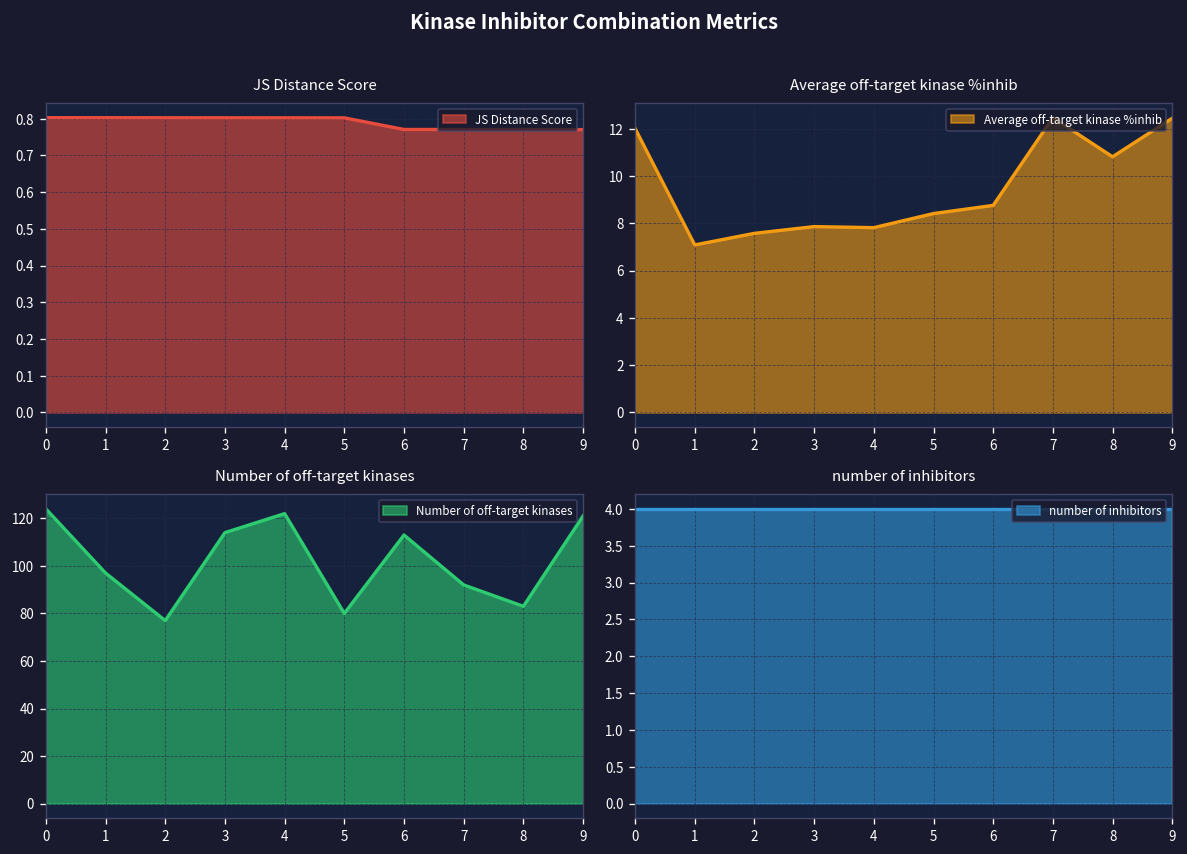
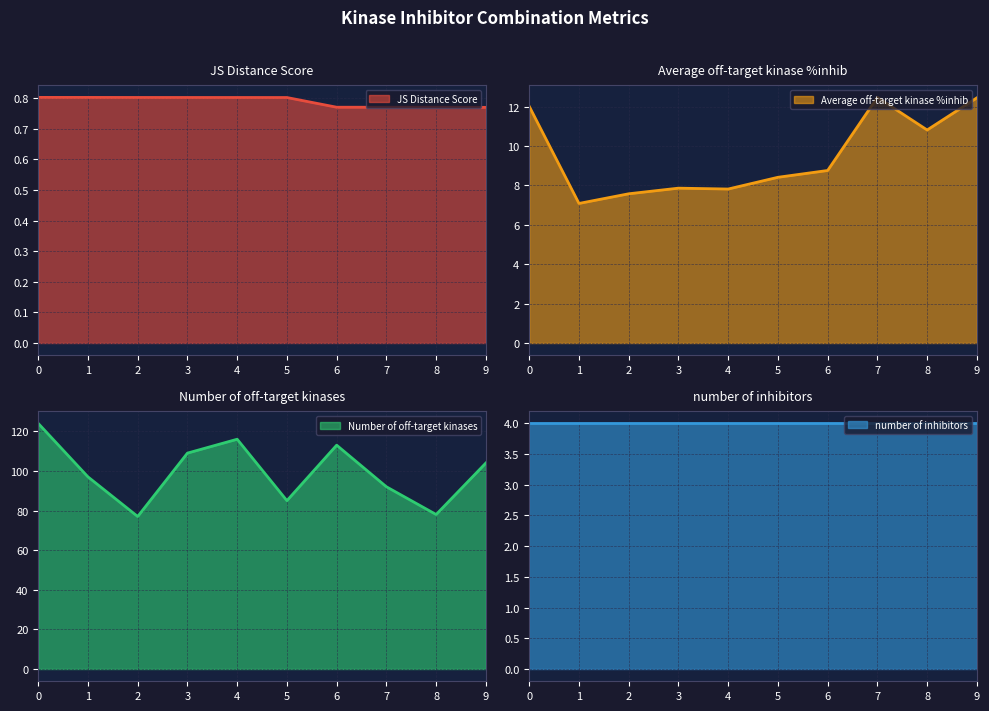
  {
    "JS Distance Score": {
      "0": 0.80,
      "1": 0.80,
      "2": 0.80,
      "3": 0.80,
      "4": 0.80,
      "5": 0.80,
      "6": 0.77,
      "9": 0.77
    },
    "Average off-target kinase %inhib": {
      "0": 12.0,
      "1": 7.1,
      "2": 7.6,
      "3": 7.9,
      "4": 7.8,
      "5": 8.4,
      "6": 8.8,
      "8": 10.8,
      "9": 12.4
    },
    "Number of off-target kinases": {
      "0": 124,
      "1": 97,
      "2": 77,
-     "3": 114,
-     "4": 122,
-     "5": 80,
+     "3": 109,
+     "4": 116,
+     "5": 85,
      "6": 113,
      "7": 92,
-     "8": 83,
-     "9": 121
+     "8": 78,
+     "9": 104
    },
    "number of inhibitors": {
      "0": 4.0,
      "1": 4.0,
      "2": 4.0,
      "3": 4.0,
      "4": 4.0,
      "5": 4.0,
      "6": 4.0,
      "9": 4.0
    }
  }
